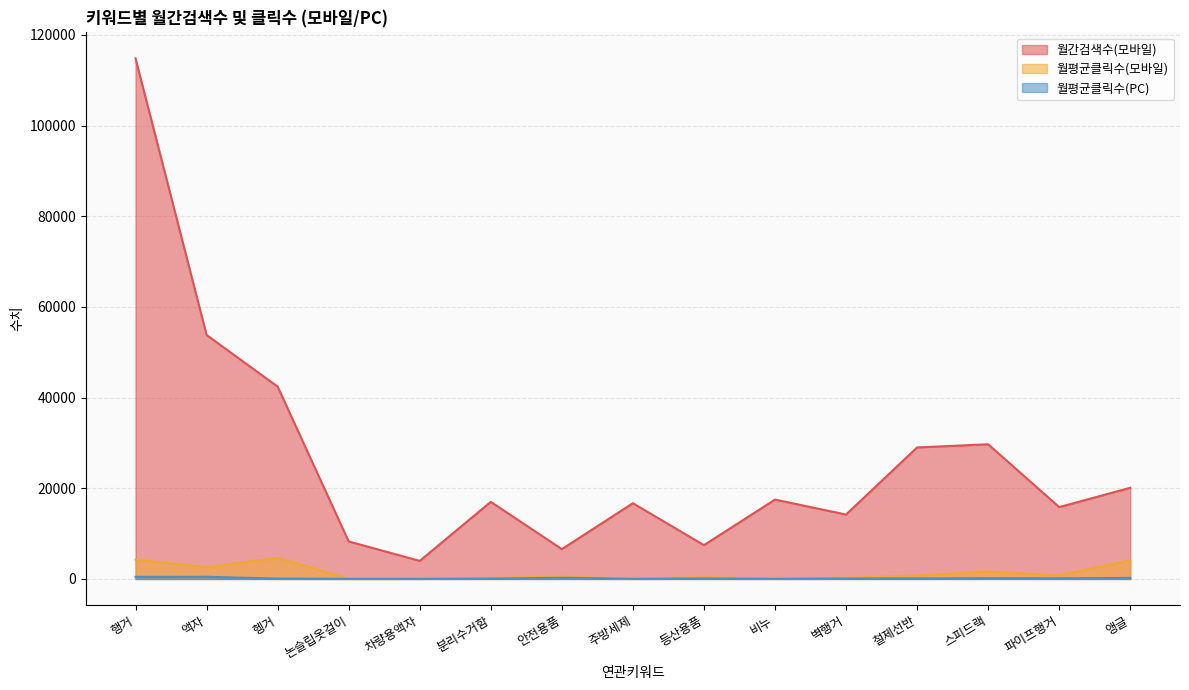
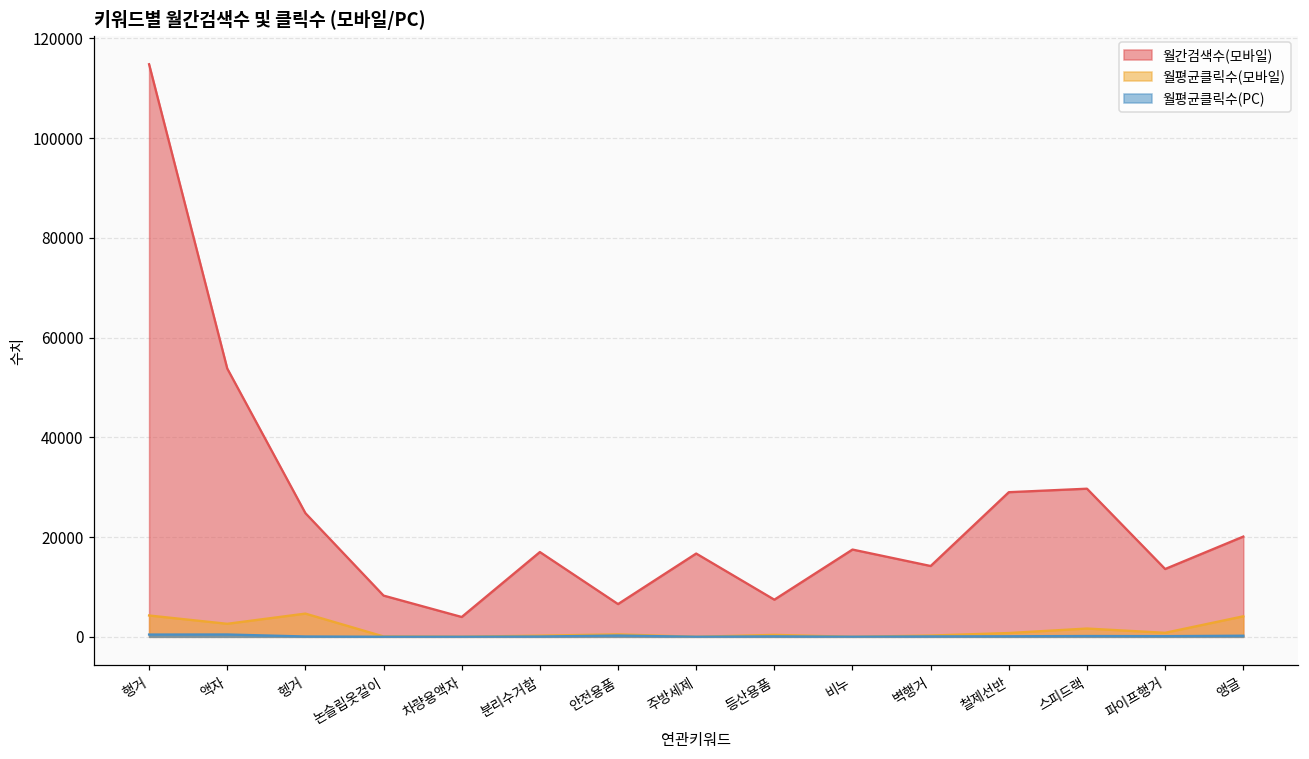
  {
    "월간검색수(모바일)": {
      "행거": 115000,
      "액자": 54000,
-     "헹거": 42000,
+     "헹거": 25000,
      "논슬립옷걸이": 8000,
      "차량용액자": 4000,
      "분리수거함": 17000,
      "안전용품": 7000,
      "주방세제": 17000,
      "등산용품": 7000,
      "비누": 18000,
      "벽행거": 14000,
      "철제선반": 29000,
      "스피드랙": 30000,
-     "파이프행거": 16000,
+     "파이프행거": 14000,
      "앵글": 20000
    },
    "월평균클릭수(모바일)": {
      "행거": 4000,
      "액자": 3000,
      "헹거": 5000,
      "철제선반": 1000,
      "스피드랙": 2000,
      "파이프행거": 1000,
      "앵글": 4000
    },
    "월평균클릭수(PC)": {
      "행거": 0,
      "액자": 0,
      "헹거": 0,
      "철제선반": 0,
      "스피드랙": 0,
      "파이프행거": 0,
      "앵글": 0
    }
  }
